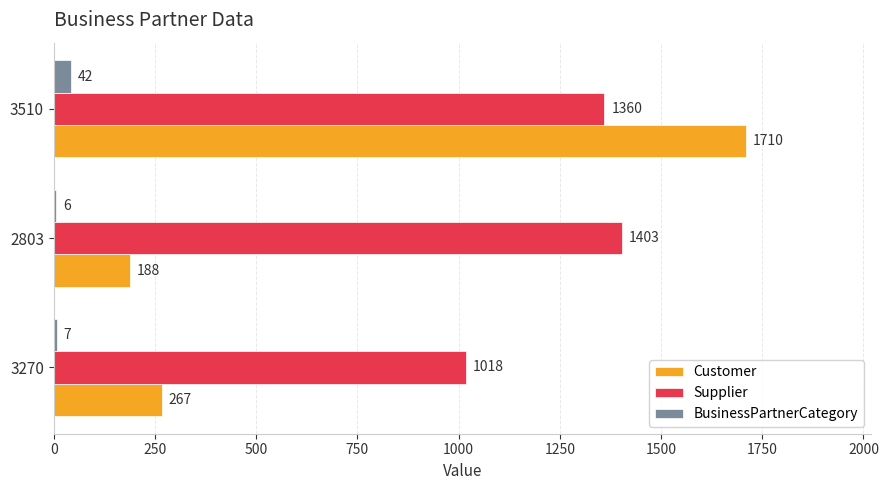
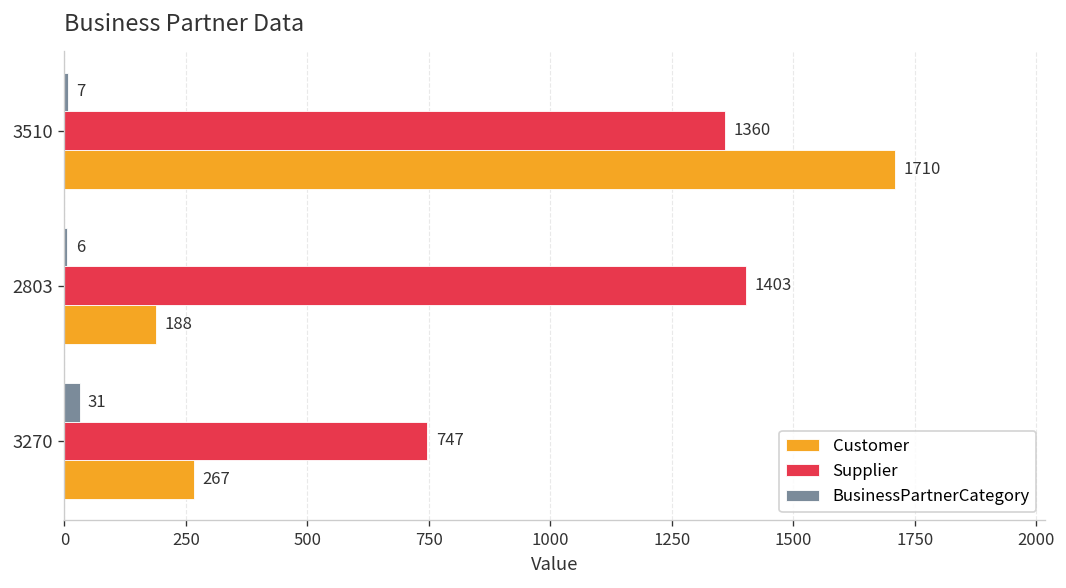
  {
    "Customer": {
      "3510": 1710,
      "2803": 188,
      "3270": 267
    },
    "Supplier": {
      "3510": 1360,
      "2803": 1403,
-     "3270": 1018
+     "3270": 747
    },
    "BusinessPartnerCategory": {
-     "3510": 42,
+     "3510": 7,
      "2803": 6,
-     "3270": 7
+     "3270": 31
    }
  }
